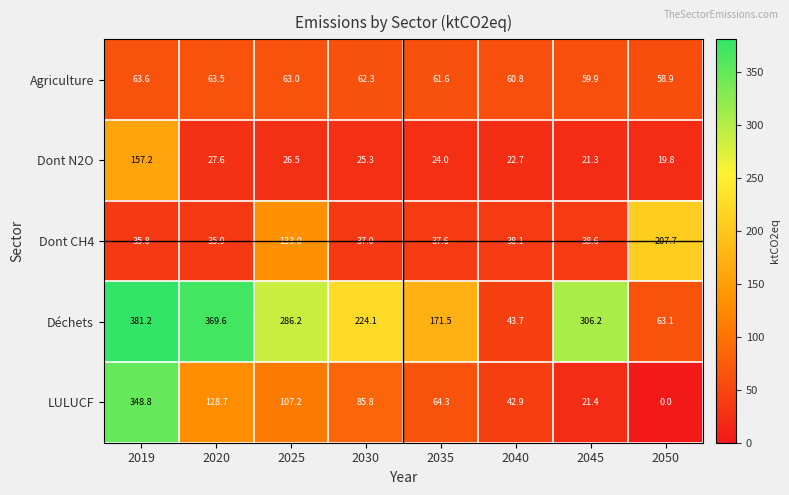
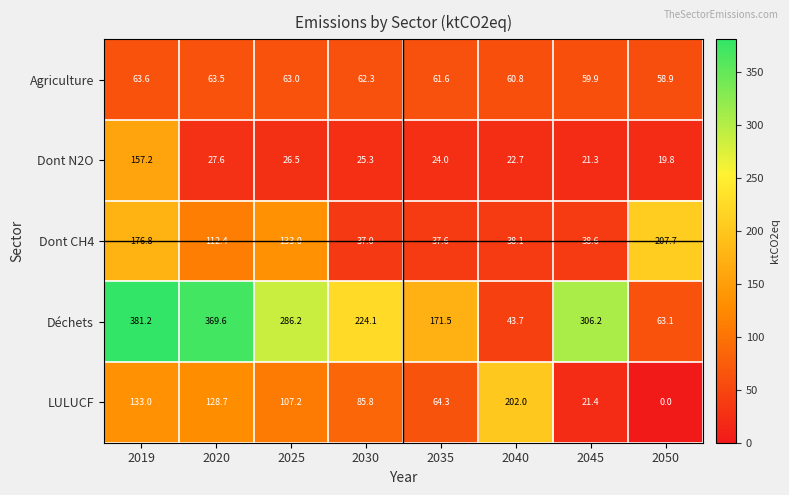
  {
    "Agriculture": {
      "2019": 63.6,
      "2020": 63.5,
      "2025": 63.0,
      "2030": 62.3,
      "2035": 61.6,
      "2040": 60.8,
      "2045": 59.9,
      "2050": 58.9
    },
    "Dont N2O": {
      "2019": 157.2,
      "2020": 27.6,
      "2025": 26.5,
      "2030": 25.3,
      "2035": 24.0,
      "2040": 22.7,
      "2045": 21.3,
      "2050": 19.8
    },
    "Dont CH4": {
-     "2019": 35.8,
-     "2020": 35.9,
+     "2019": 176.8,
+     "2020": 112.4,
      "2025": 133.0,
      "2030": 37.0,
      "2035": 37.6,
      "2040": 38.1,
      "2045": 38.6,
      "2050": 207.7
    },
    "Déchets": {
      "2019": 381.2,
      "2020": 369.6,
      "2025": 286.2,
      "2030": 224.1,
      "2035": 171.5,
      "2040": 43.7,
      "2045": 306.2,
      "2050": 63.1
    },
    "LULUCF": {
-     "2019": 348.8,
+     "2019": 133.0,
      "2020": 128.7,
      "2025": 107.2,
      "2030": 85.8,
      "2035": 64.3,
-     "2040": 42.9,
+     "2040": 202.0,
      "2045": 21.4,
      "2050": 0.0
    }
  }
